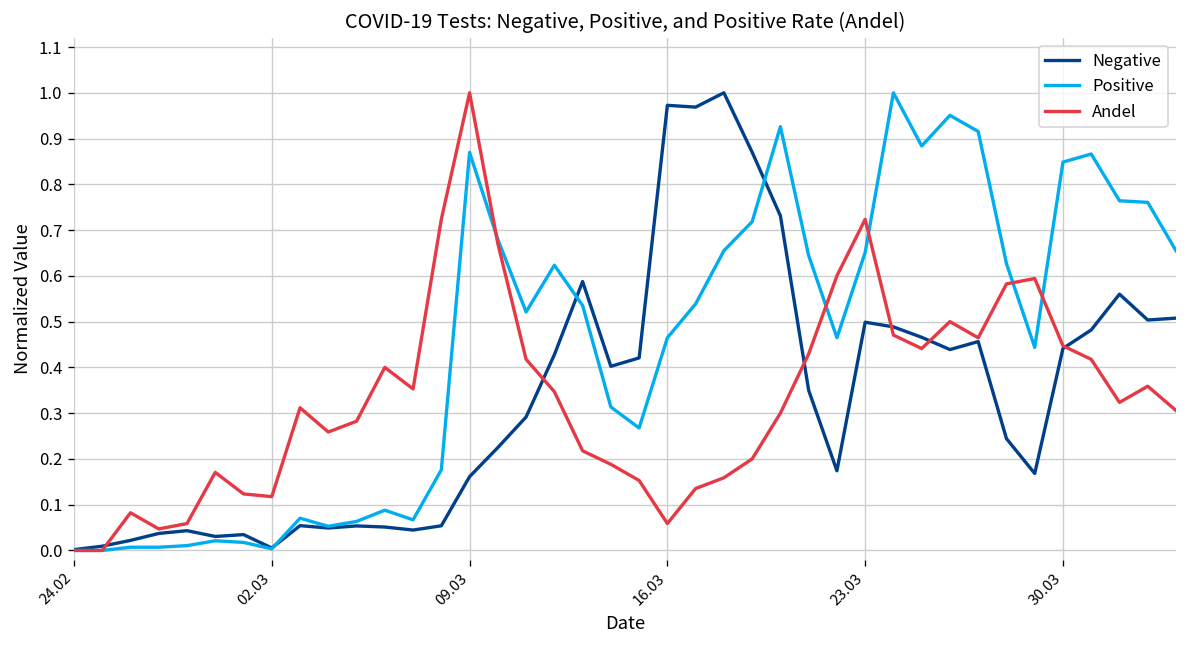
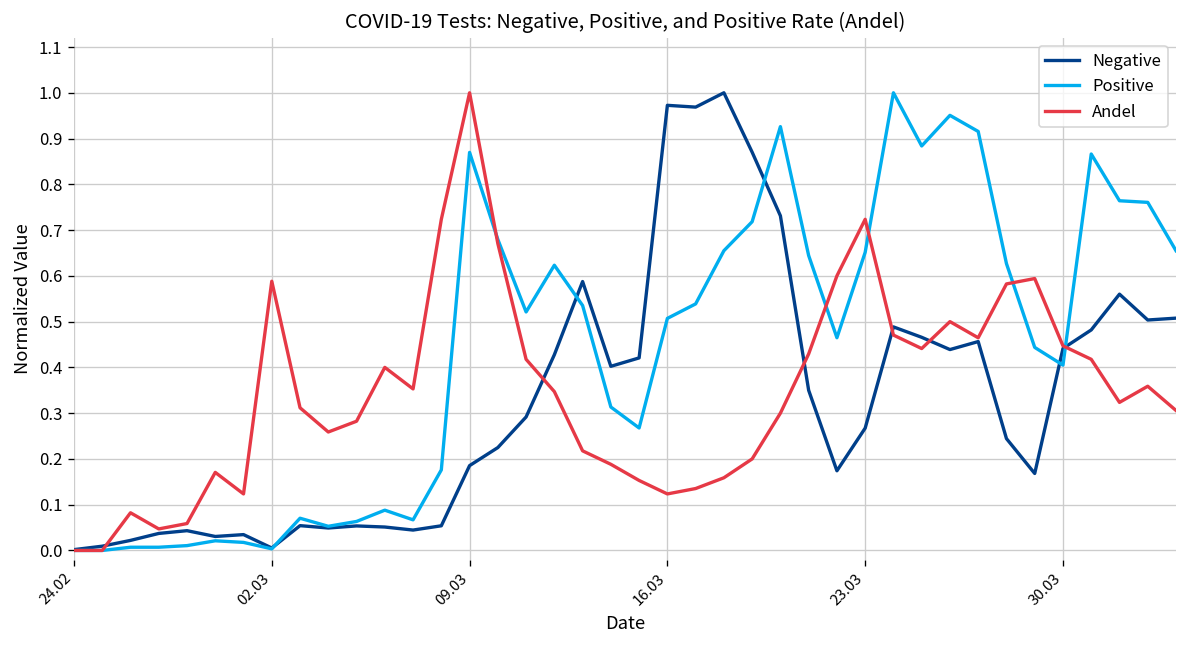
  {
    "Negative": {
-     "09.03": 0.16,
+     "09.03": 0.19,
      "16.03": 0.97,
-     "23.03": 0.50
+     "23.03": 0.27
    },
    "Positive": {
      "09.03": 0.87,
-     "16.03": 0.46,
+     "16.03": 0.51,
      "23.03": 0.65,
-     "30.03": 0.85
+     "30.03": 0.40
    },
    "Andel": {
-     "02.03": 0.12,
+     "02.03": 0.59,
      "09.03": 1.00,
-     "16.03": 0.06,
+     "16.03": 0.12,
      "23.03": 0.72
    }
  }
